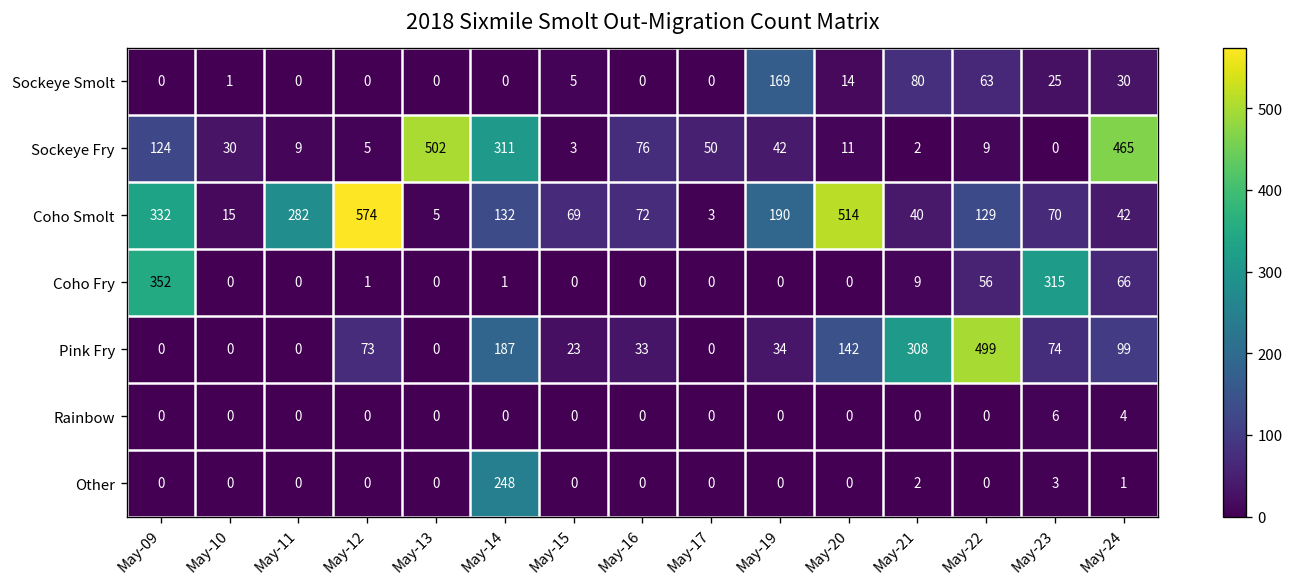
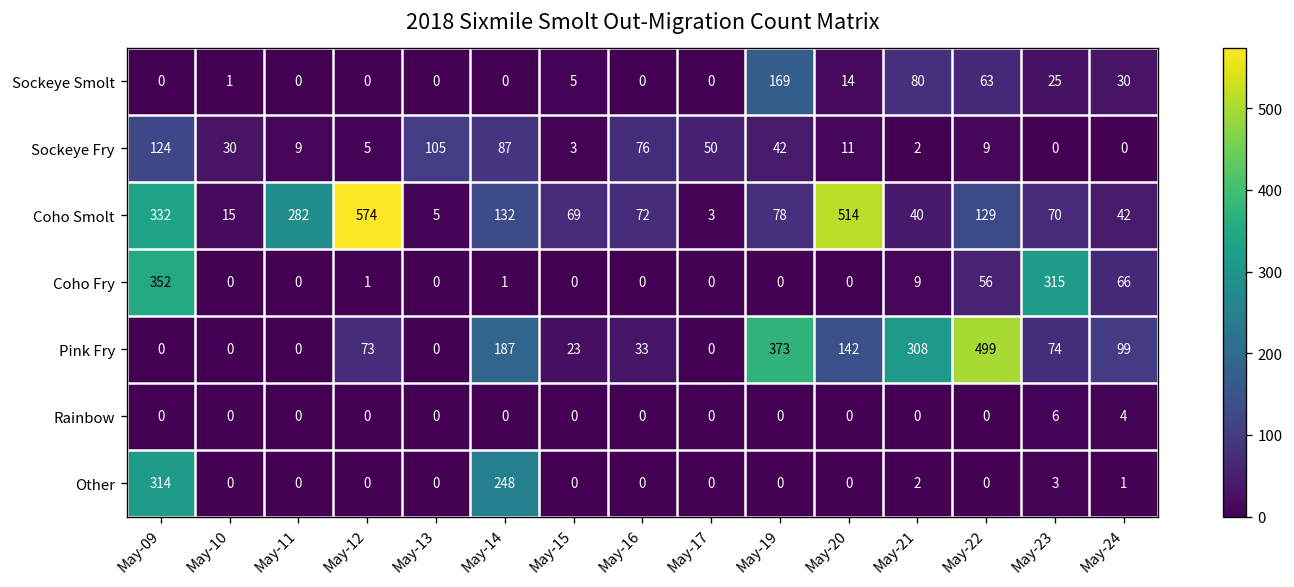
  {
    "Sockeye Smolt": {
      "May-09": 0,
      "May-10": 1,
      "May-11": 0,
      "May-12": 0,
      "May-13": 0,
      "May-14": 0,
      "May-15": 5,
      "May-16": 0,
      "May-17": 0,
      "May-19": 169,
      "May-20": 14,
      "May-21": 80,
      "May-22": 63,
      "May-23": 25,
      "May-24": 30
    },
    "Sockeye Fry": {
      "May-09": 124,
      "May-10": 30,
      "May-11": 9,
      "May-12": 5,
-     "May-13": 502,
-     "May-14": 311,
+     "May-13": 105,
+     "May-14": 87,
      "May-15": 3,
      "May-16": 76,
      "May-17": 50,
      "May-19": 42,
      "May-20": 11,
      "May-21": 2,
      "May-22": 9,
      "May-23": 0,
-     "May-24": 465
+     "May-24": 0
    },
    "Coho Smolt": {
      "May-09": 332,
      "May-10": 15,
      "May-11": 282,
      "May-12": 574,
      "May-13": 5,
      "May-14": 132,
      "May-15": 69,
      "May-16": 72,
      "May-17": 3,
-     "May-19": 190,
+     "May-19": 78,
      "May-20": 514,
      "May-21": 40,
      "May-22": 129,
      "May-23": 70,
      "May-24": 42
    },
    "Coho Fry": {
      "May-09": 352,
      "May-10": 0,
      "May-11": 0,
      "May-12": 1,
      "May-13": 0,
      "May-14": 1,
      "May-15": 0,
      "May-16": 0,
      "May-17": 0,
      "May-19": 0,
      "May-20": 0,
      "May-21": 9,
      "May-22": 56,
      "May-23": 315,
      "May-24": 66
    },
    "Pink Fry": {
      "May-09": 0,
      "May-10": 0,
      "May-11": 0,
      "May-12": 73,
      "May-13": 0,
      "May-14": 187,
      "May-15": 23,
      "May-16": 33,
      "May-17": 0,
-     "May-19": 34,
+     "May-19": 373,
      "May-20": 142,
      "May-21": 308,
      "May-22": 499,
      "May-23": 74,
      "May-24": 99
    },
    "Rainbow": {
      "May-09": 0,
      "May-10": 0,
      "May-11": 0,
      "May-12": 0,
      "May-13": 0,
      "May-14": 0,
      "May-15": 0,
      "May-16": 0,
      "May-17": 0,
      "May-19": 0,
      "May-20": 0,
      "May-21": 0,
      "May-22": 0,
      "May-23": 6,
      "May-24": 4
    },
    "Other": {
-     "May-09": 0,
+     "May-09": 314,
      "May-10": 0,
      "May-11": 0,
      "May-12": 0,
      "May-13": 0,
      "May-14": 248,
      "May-15": 0,
      "May-16": 0,
      "May-17": 0,
      "May-19": 0,
      "May-20": 0,
      "May-21": 2,
      "May-22": 0,
      "May-23": 3,
      "May-24": 1
    }
  }
